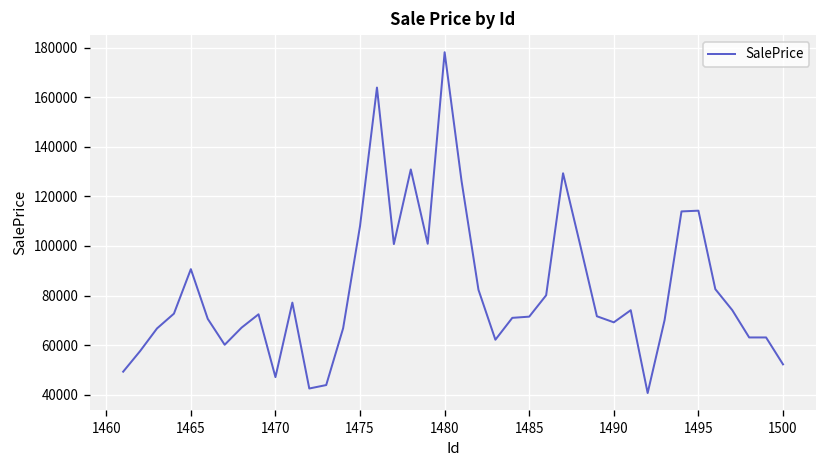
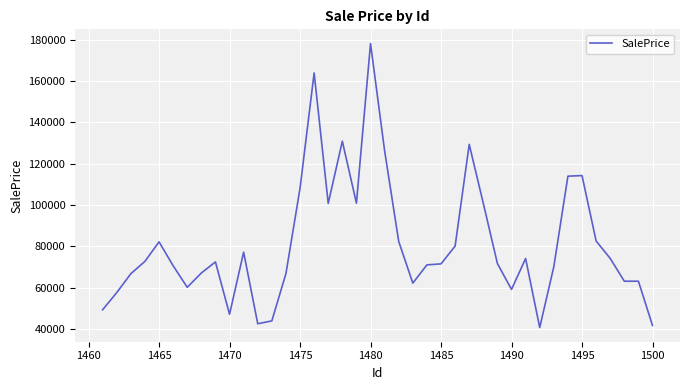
  {
-   "1465": 91000,
+   "1465": 82000,
    "1470": 47000,
    "1475": 108000,
    "1480": 178000,
    "1485": 71000,
-   "1490": 69000,
+   "1490": 59000,
    "1495": 114000,
-   "1500": 52000
+   "1500": 42000
  }
